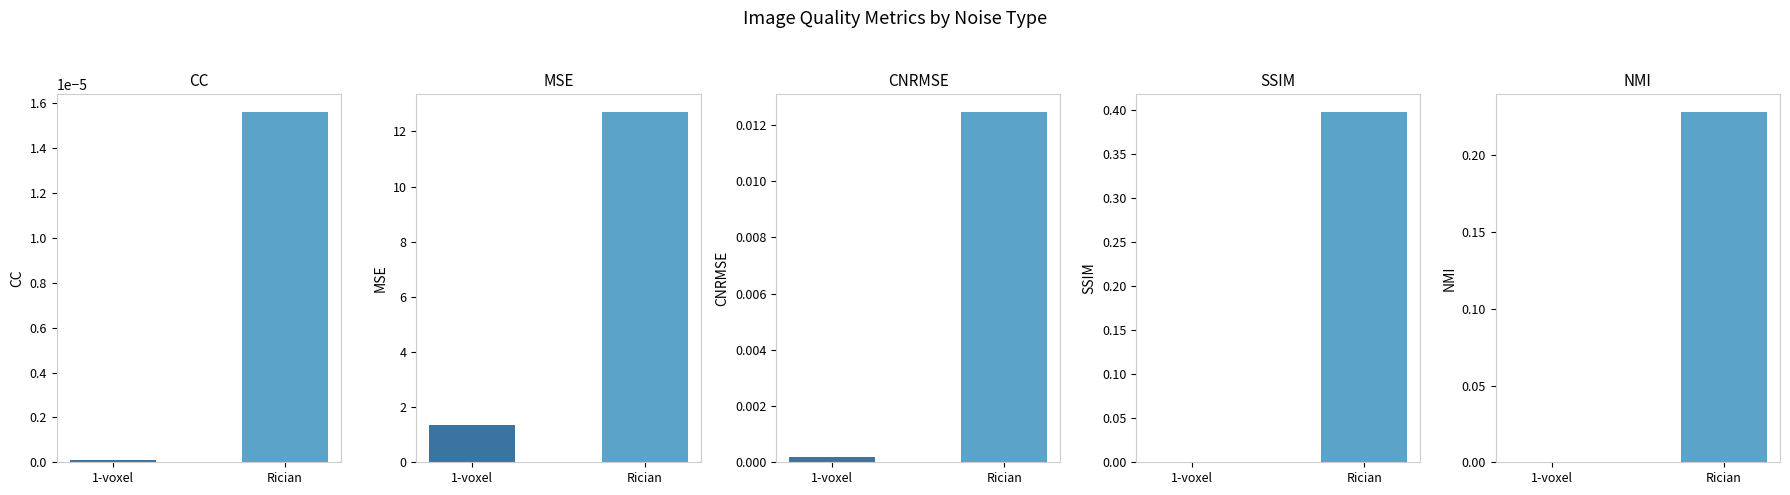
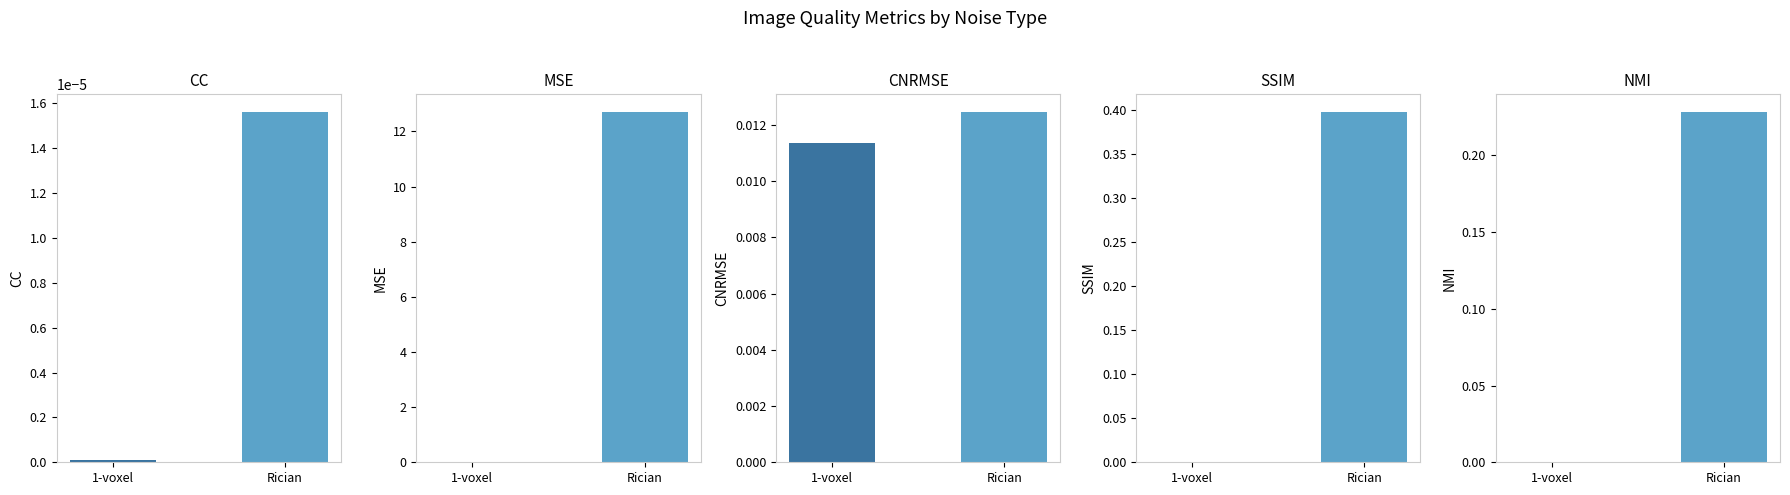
  {
    "CC": {
      "1-voxel": 0.0000001,
      "Rician": 0.0000156
    },
    "MSE": {
-     "1-voxel": 1.3,
+     "1-voxel": 0.0,
      "Rician": 12.7
    },
    "CNRMSE": {
-     "1-voxel": 0.0002,
+     "1-voxel": 0.0113,
      "Rician": 0.0125
    },
    "SSIM": {
      "Rician": 0.40
    },
    "NMI": {
      "Rician": 0.228
    }
  }
